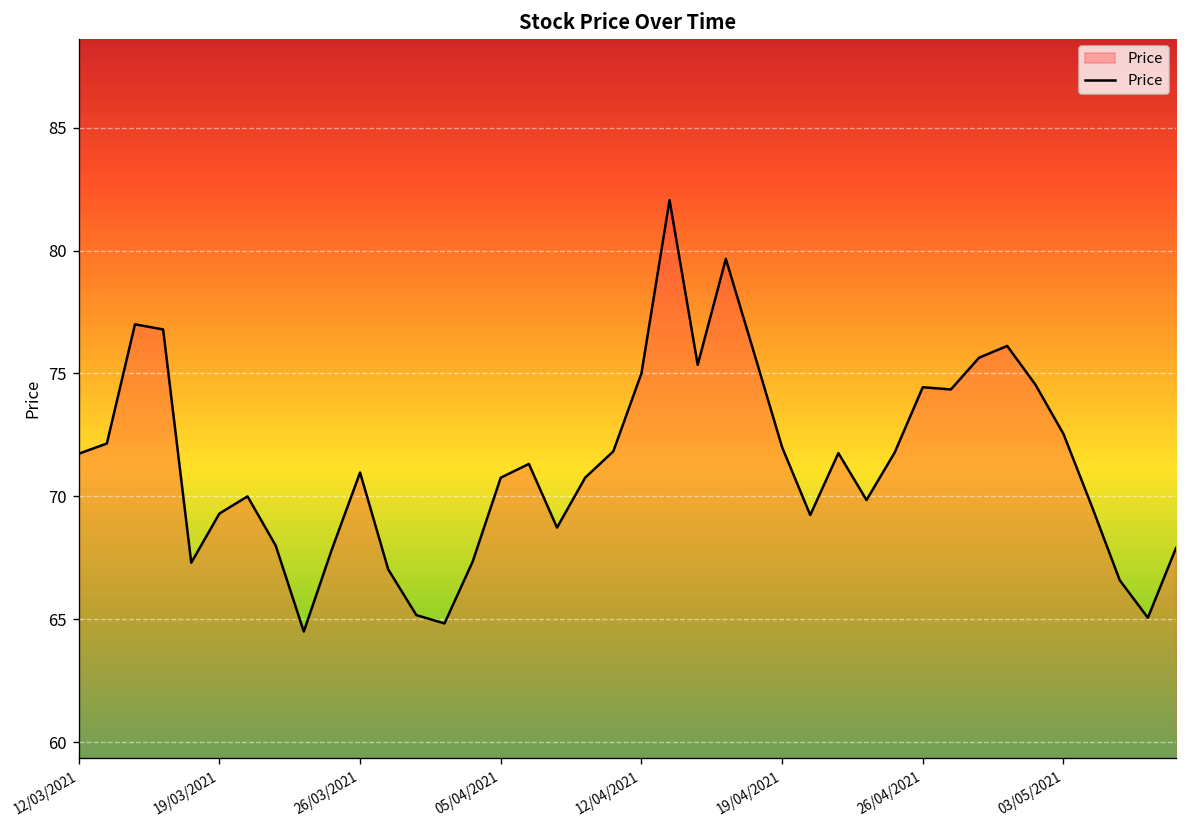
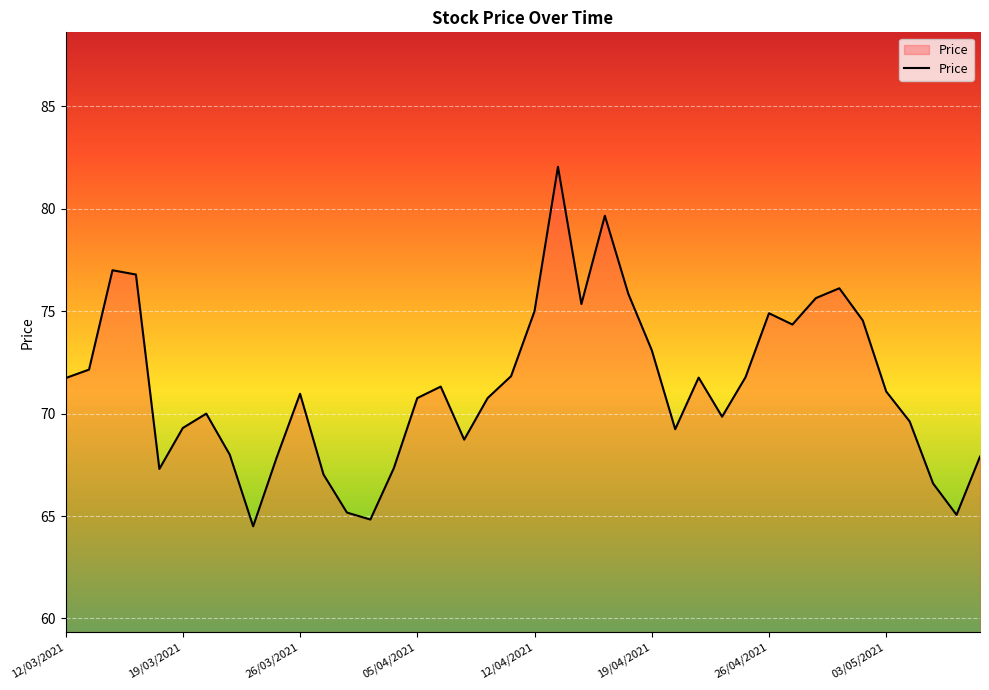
  {
    "12/03/2021": 71.7,
    "19/03/2021": 69.3,
    "26/03/2021": 71.0,
    "05/04/2021": 70.8,
    "12/04/2021": 75.0,
-   "19/04/2021": 72.0,
-   "26/04/2021": 74.4,
-   "03/05/2021": 72.5
+   "19/04/2021": 73.1,
+   "26/04/2021": 74.9,
+   "03/05/2021": 71.1
  }
